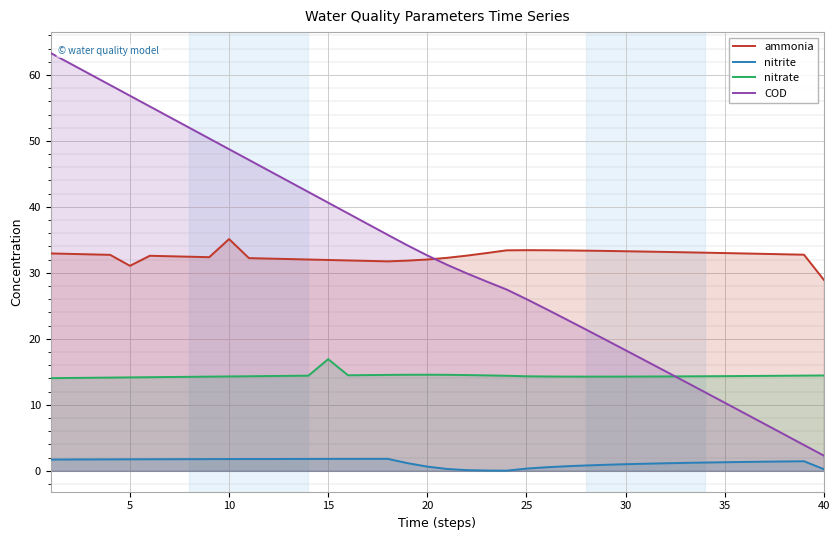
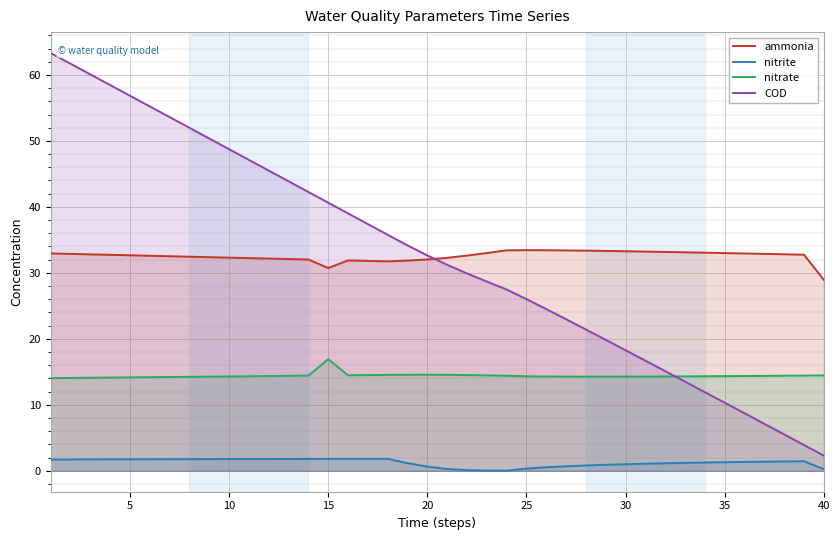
  {
    "ammonia": {
-     "5": 31,
-     "10": 35,
-     "15": 32,
+     "5": 33,
+     "10": 32,
+     "15": 31,
      "20": 32,
      "25": 33,
      "30": 33,
      "35": 33,
      "40": 29
    },
    "nitrite": {
      "5": 2,
      "10": 2,
      "15": 2,
      "20": 1,
      "25": 0,
      "30": 1,
      "35": 1,
      "40": 0
    },
    "nitrate": {
      "5": 14,
      "10": 14,
      "15": 17,
      "20": 15,
      "25": 14,
      "30": 14,
      "35": 14,
      "40": 14
    },
    "COD": {
      "5": 57,
      "10": 49,
      "15": 41,
      "20": 33,
      "25": 26,
      "30": 18,
      "35": 10,
      "40": 2
    }
  }
